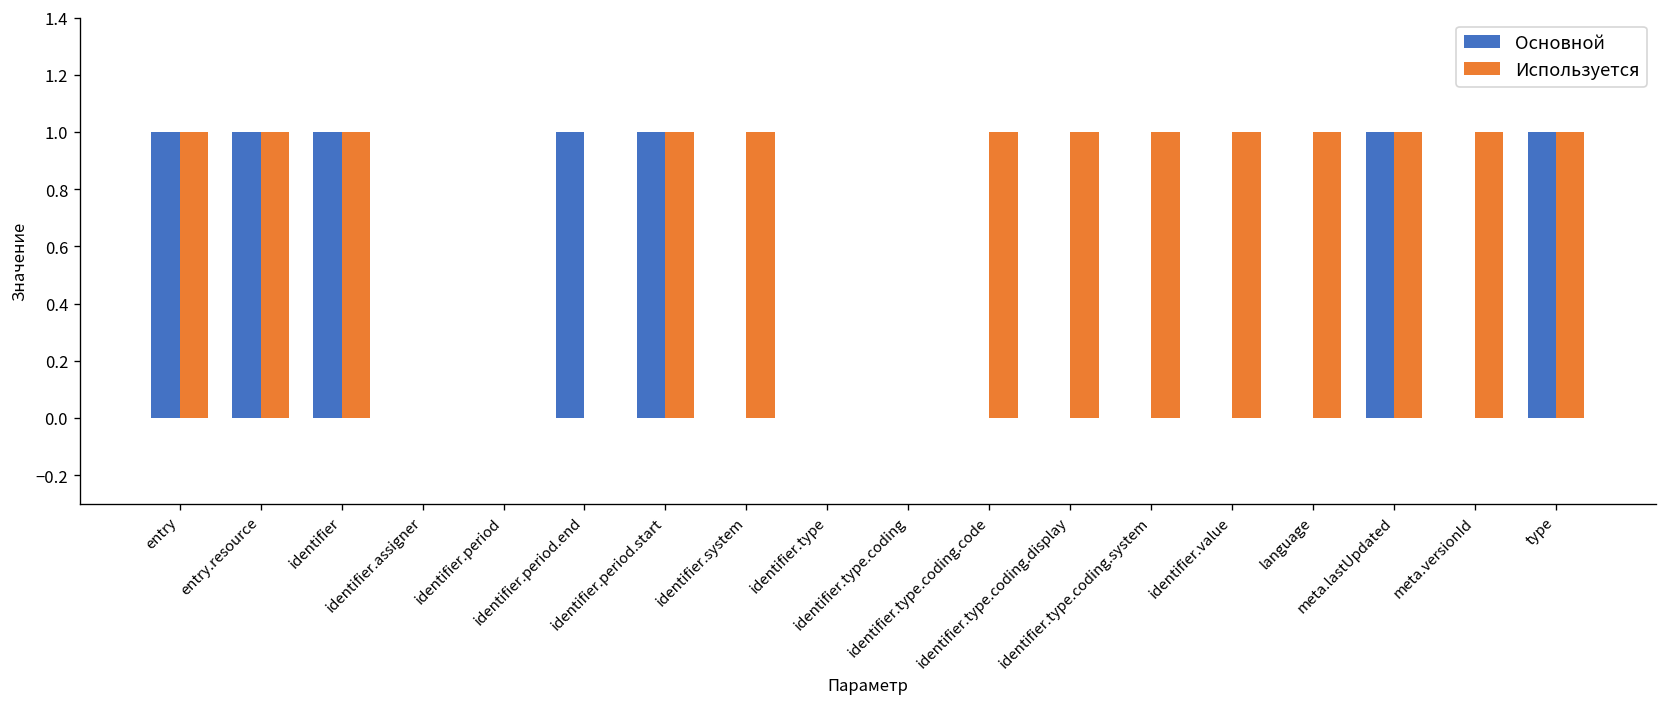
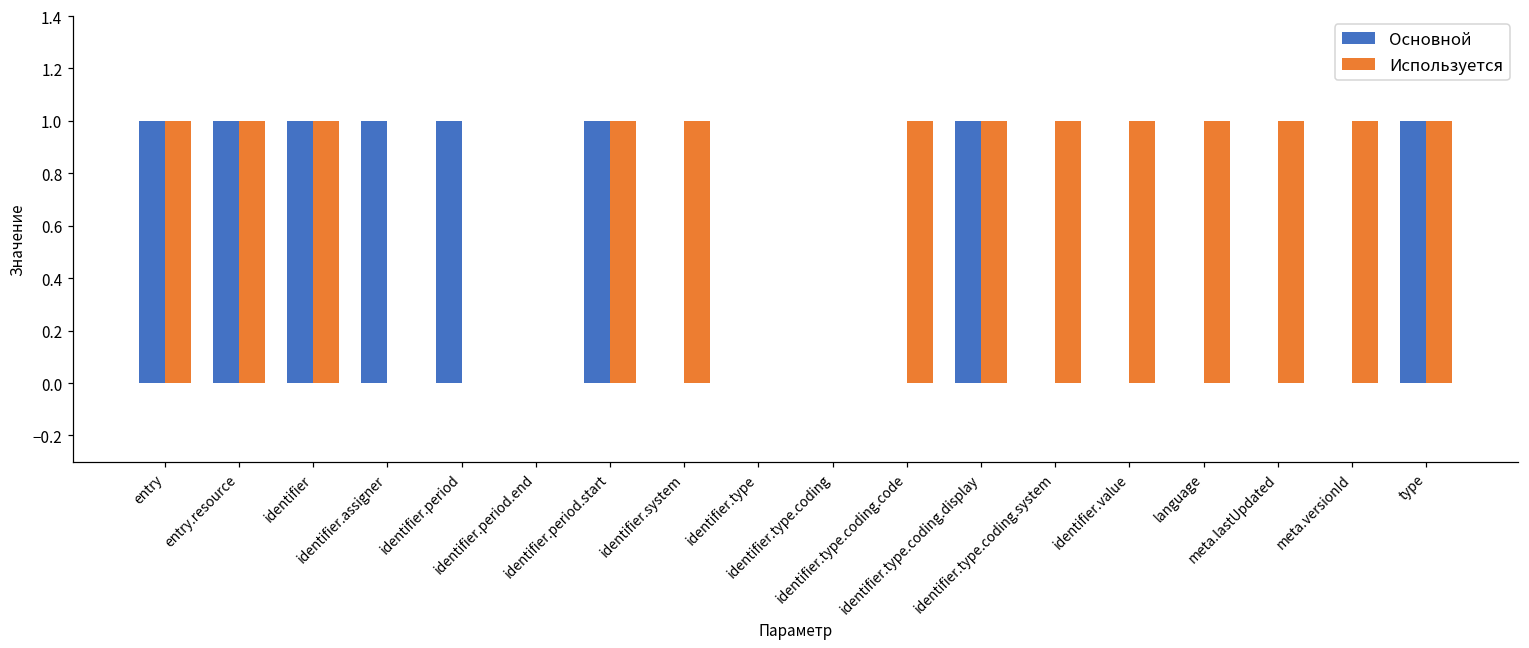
  {
    "Основной": {
      "entry": 1,
      "entry.resource": 1,
      "identifier": 1,
-     "identifier.assigner": 0,
-     "identifier.period": 0,
-     "identifier.period.end": 1,
+     "identifier.assigner": 1,
+     "identifier.period": 1,
+     "identifier.period.end": 0,
      "identifier.period.start": 1,
      "identifier.system": 0,
      "identifier.type": 0,
      "identifier.type.coding": 0,
      "identifier.type.coding.code": 0,
-     "identifier.type.coding.display": 0,
+     "identifier.type.coding.display": 1,
      "identifier.type.coding.system": 0,
      "identifier.value": 0,
      "language": 0,
-     "meta.lastUpdated": 1,
+     "meta.lastUpdated": 0,
      "meta.versionId": 0,
      "type": 1
    },
    "Используется": {
      "entry": 1,
      "entry.resource": 1,
      "identifier": 1,
      "identifier.assigner": 0,
      "identifier.period": 0,
      "identifier.period.end": 0,
      "identifier.period.start": 1,
      "identifier.system": 1,
      "identifier.type": 0,
      "identifier.type.coding": 0,
      "identifier.type.coding.code": 1,
      "identifier.type.coding.display": 1,
      "identifier.type.coding.system": 1,
      "identifier.value": 1,
      "language": 1,
      "meta.lastUpdated": 1,
      "meta.versionId": 1,
      "type": 1
    }
  }
